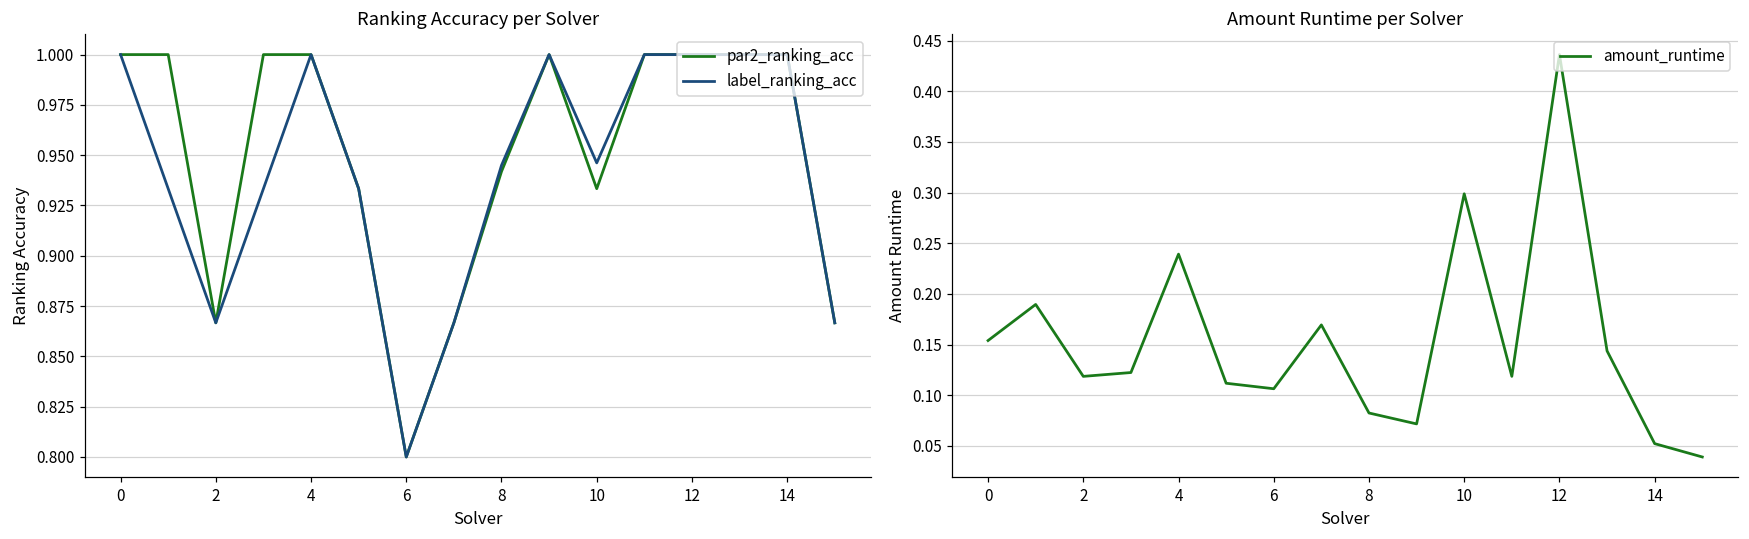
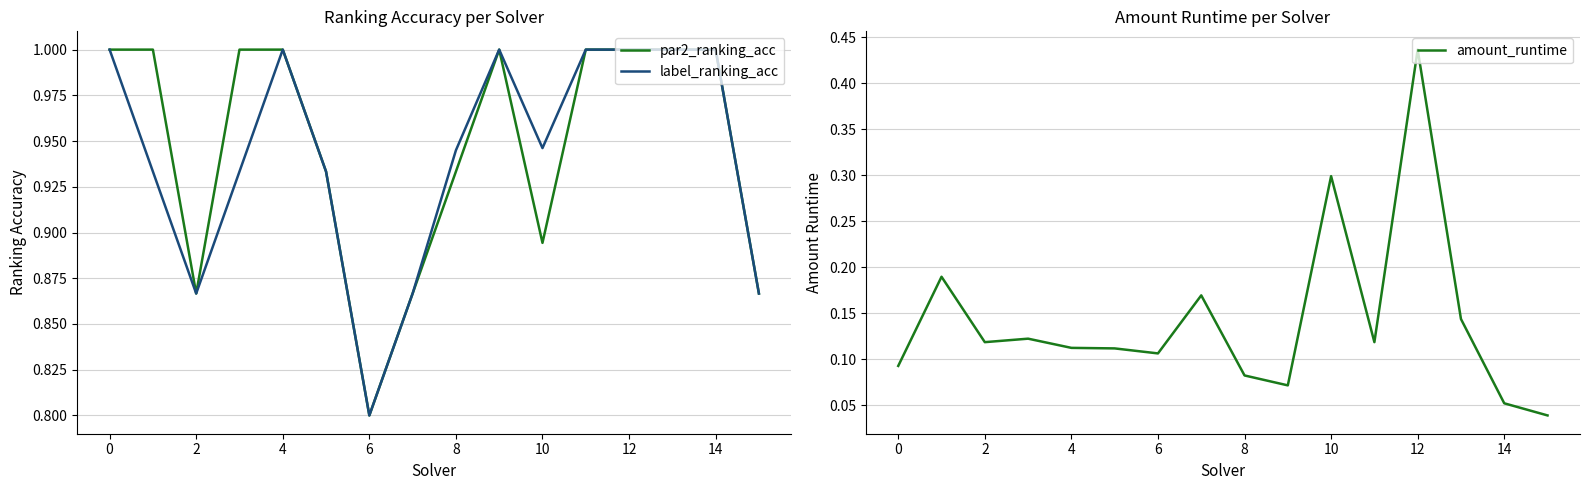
  {
    "Ranking Accuracy per Solver": {
      "par2_ranking_acc": {
-       "8": 0.942,
-       "10": 0.933
+       "8": 0.933,
+       "10": 0.894
      },
      "label_ranking_acc": {
        "8": 0.945,
        "10": 0.946
      }
    },
    "Amount Runtime per Solver": {
-     "0": 0.15,
+     "0": 0.09,
      "2": 0.12,
-     "4": 0.24,
+     "4": 0.11,
      "6": 0.11,
      "8": 0.08,
      "10": 0.30,
      "14": 0.05
    }
  }
